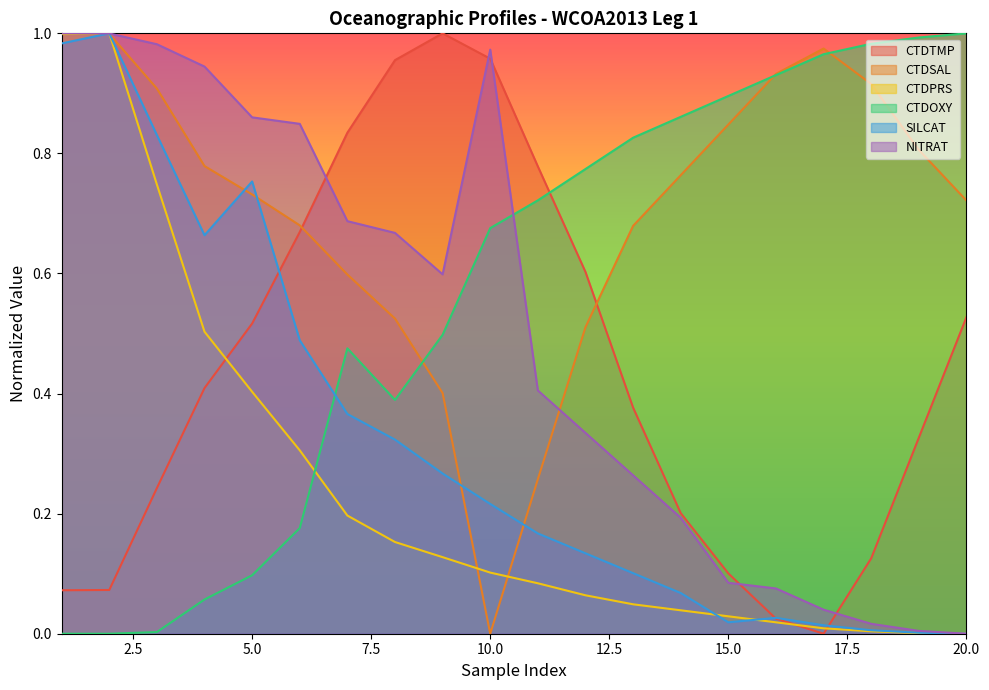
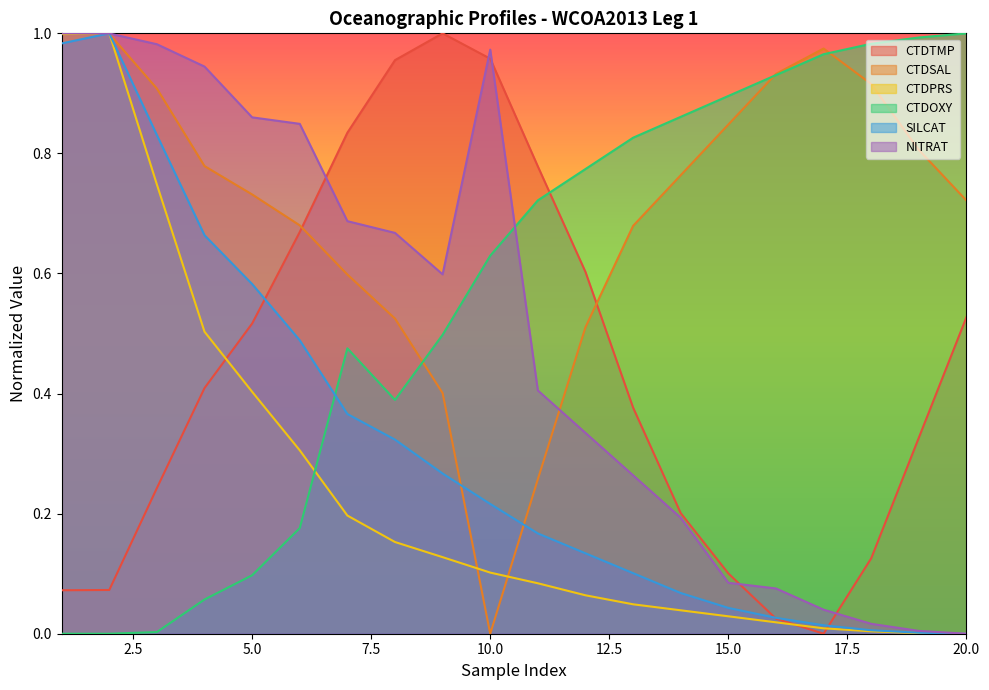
  {
    "CTDOXY": {
      "5.0": 0.10,
-     "10.0": 0.68,
+     "10.0": 0.63,
      "15.0": 0.90,
      "20.0": 1.00
    },
    "SILCAT": {
-     "5.0": 0.75,
+     "5.0": 0.58,
      "10.0": 0.22,
-     "15.0": 0.02
+     "15.0": 0.04
    },
    "NITRAT": {
      "5.0": 0.86,
      "10.0": 0.97,
      "15.0": 0.08
    }
  }
